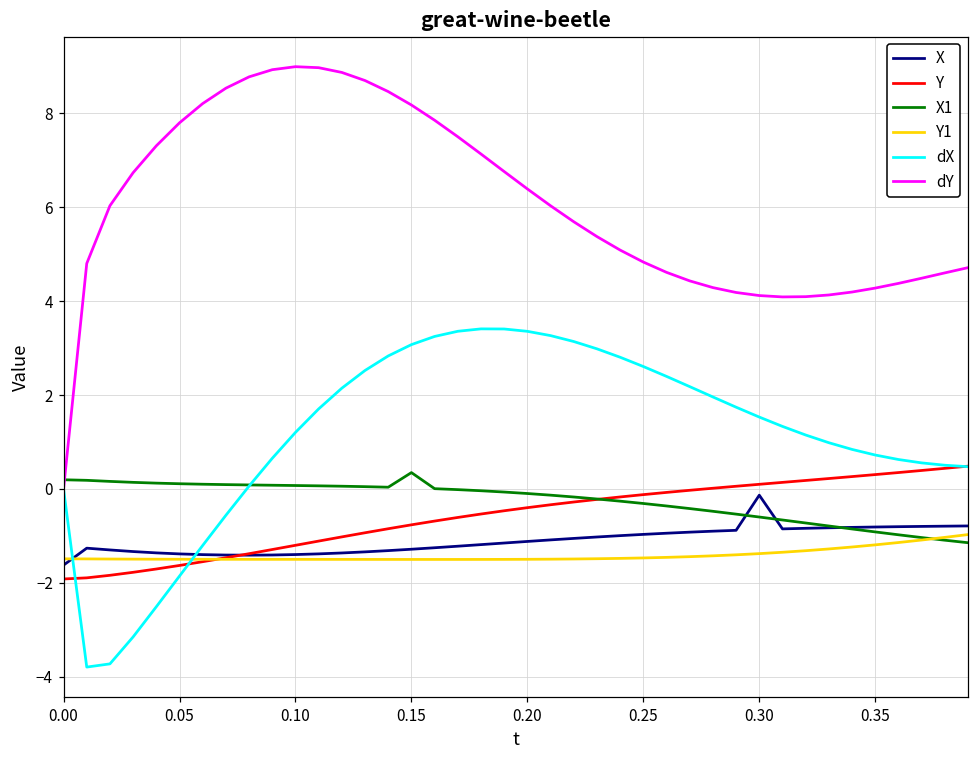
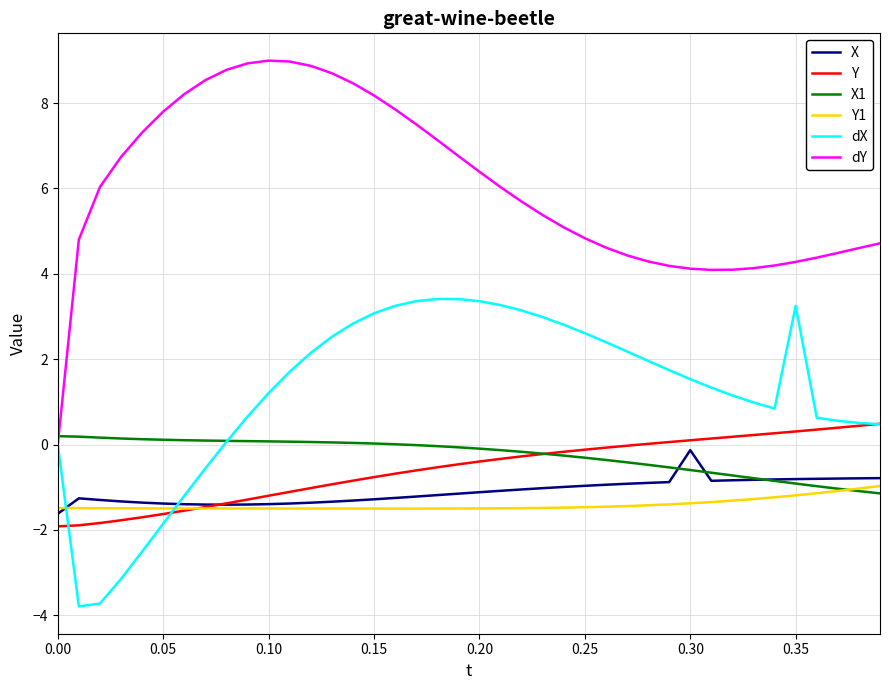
  {
    "X": {
      "0.00": -1.6,
      "0.05": -1.4,
      "0.10": -1.4,
      "0.15": -1.3,
      "0.20": -1.1,
      "0.25": -1.0,
      "0.30": -0.1,
      "0.35": -0.8
    },
    "Y": {
      "0.00": -1.9,
      "0.05": -1.6,
      "0.10": -1.2,
      "0.15": -0.8,
      "0.20": -0.4,
      "0.25": -0.1,
      "0.30": 0.1,
      "0.35": 0.3
    },
    "X1": {
      "0.00": 0.2,
      "0.05": 0.1,
      "0.10": 0.1,
-     "0.15": 0.3,
+     "0.15": 0.0,
      "0.20": -0.1,
      "0.25": -0.3,
      "0.30": -0.6,
      "0.35": -0.9
    },
    "Y1": {
      "0.00": -1.5,
      "0.05": -1.5,
      "0.10": -1.5,
      "0.15": -1.5,
      "0.20": -1.5,
      "0.25": -1.5,
      "0.30": -1.4,
      "0.35": -1.2
    },
    "dX": {
      "0.05": -1.9,
      "0.10": 1.2,
      "0.15": 3.1,
      "0.20": 3.4,
      "0.25": 2.6,
      "0.30": 1.5,
-     "0.35": 0.7
+     "0.35": 3.2
    },
    "dY": {
      "0.05": 7.8,
      "0.10": 9.0,
      "0.15": 8.2,
      "0.20": 6.4,
      "0.25": 4.8,
      "0.30": 4.1,
      "0.35": 4.3
    }
  }
